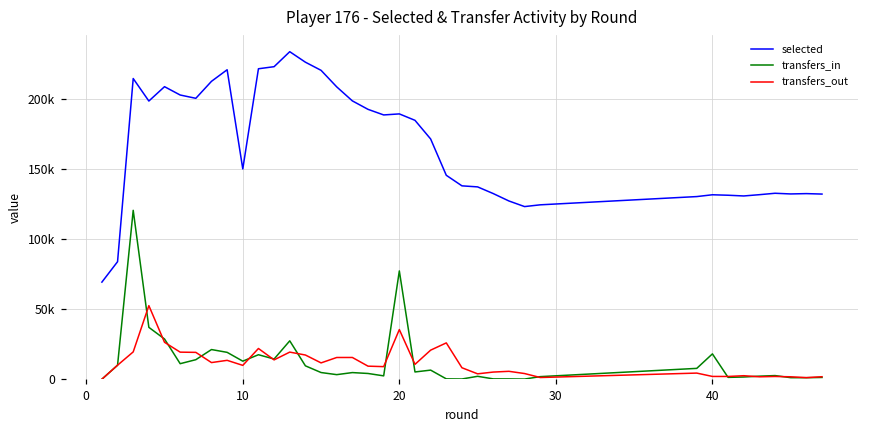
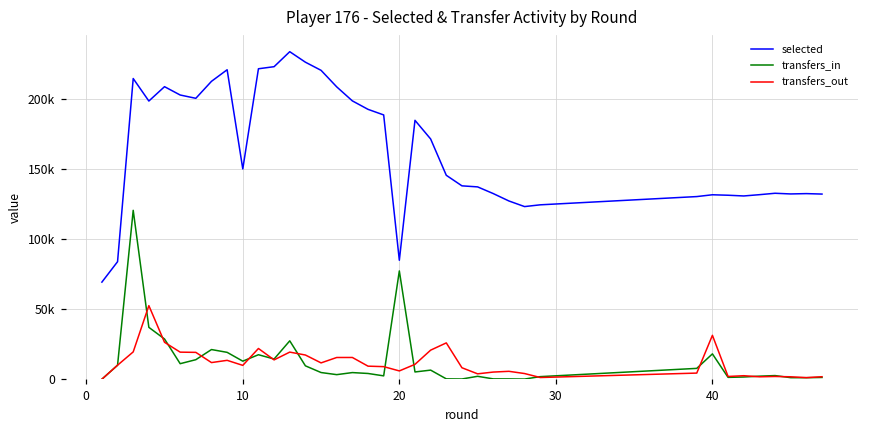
  {
    "selected": {
      "10": 150000,
-     "20": 190000,
+     "20": 85000,
      "40": 132000
    },
    "transfers_in": {
      "10": 13000,
      "20": 77000,
      "40": 18000
    },
    "transfers_out": {
      "10": 10000,
-     "20": 35000,
-     "40": 2000
+     "20": 6000,
+     "40": 31000
    }
  }
